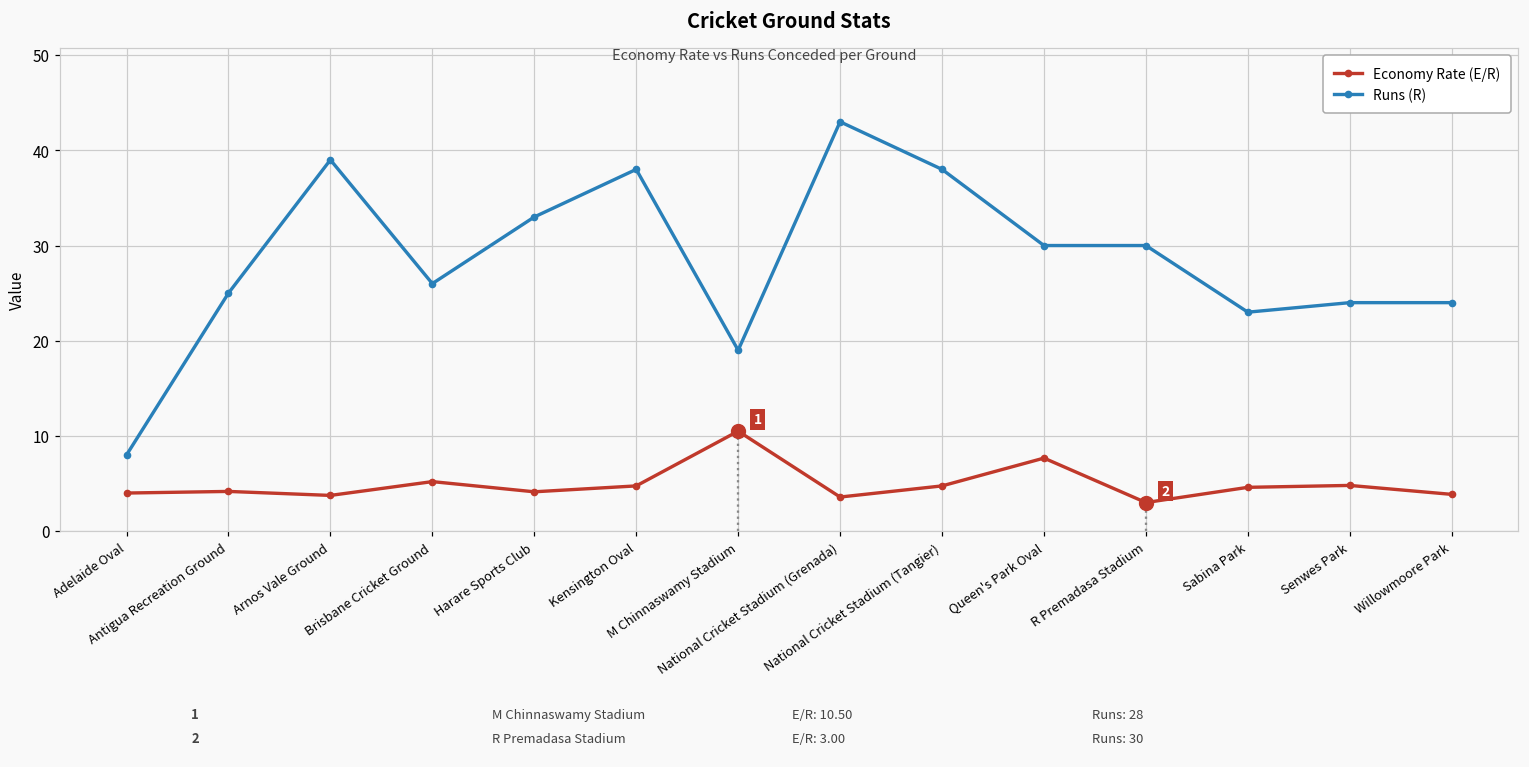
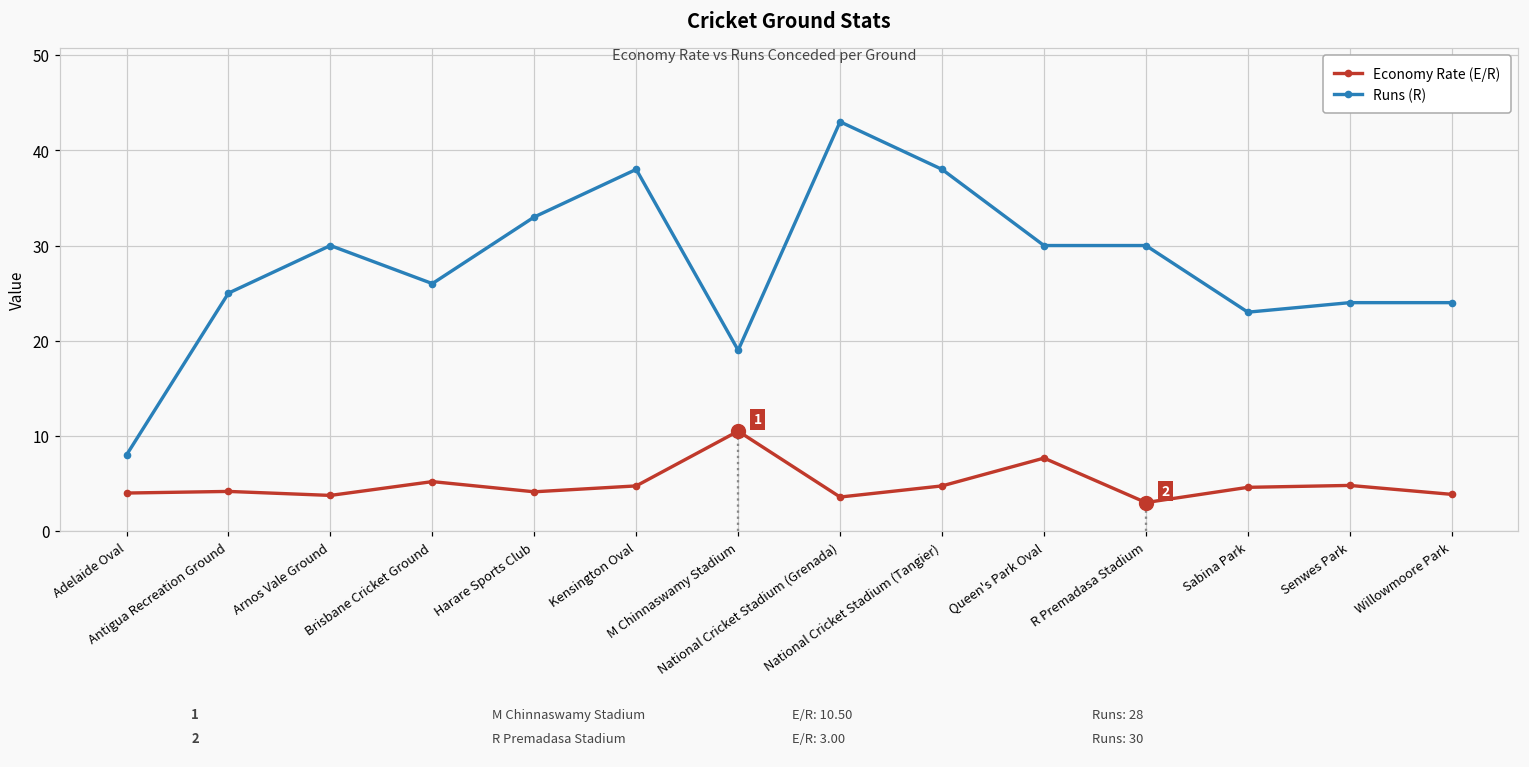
  {
    "Runs (R)": {
      "Adelaide Oval": 8,
      "Antigua Recreation Ground": 25,
-     "Arnos Vale Ground": 39,
+     "Arnos Vale Ground": 30,
      "Brisbane Cricket Ground": 26,
      "Harare Sports Club": 33,
      "Kensington Oval": 38,
      "M Chinnaswamy Stadium": 19,
      "National Cricket Stadium (Grenada)": 43,
      "National Cricket Stadium (Tangier)": 38,
      "Queen's Park Oval": 30,
      "R Premadasa Stadium": 30,
      "Sabina Park": 23,
      "Senwes Park": 24,
      "Willowmoore Park": 24
    }
  }
